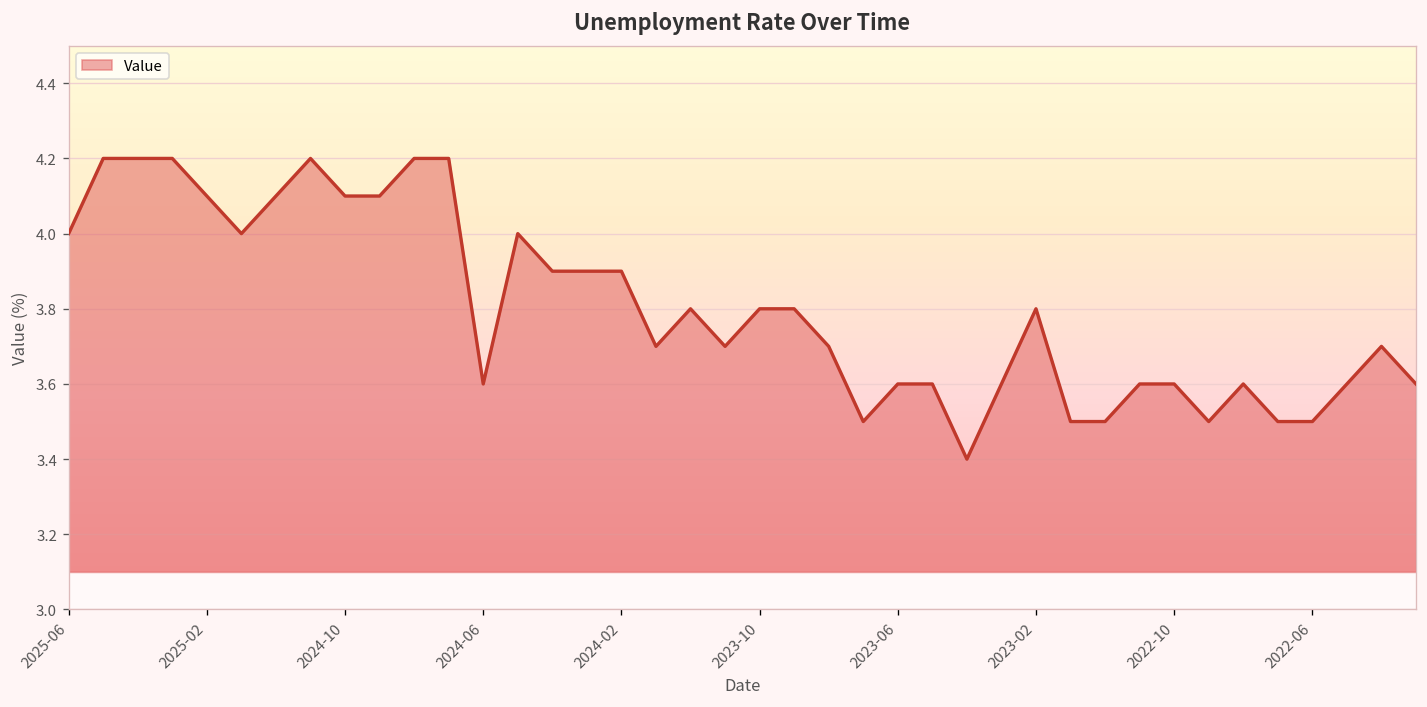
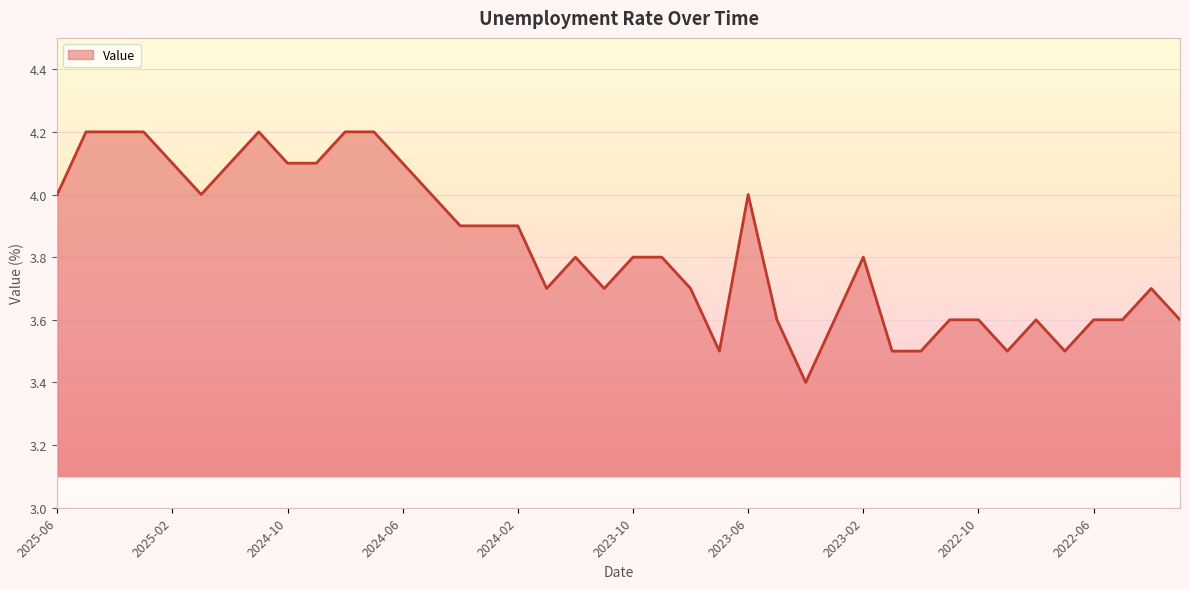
  {
    "2025-06": 4.0,
    "2025-02": 4.1,
    "2024-10": 4.1,
-   "2024-06": 3.6,
+   "2024-06": 4.1,
    "2024-02": 3.9,
    "2023-10": 3.8,
-   "2023-06": 3.6,
+   "2023-06": 4.0,
    "2023-02": 3.8,
    "2022-10": 3.6,
-   "2022-06": 3.5
+   "2022-06": 3.6
  }
